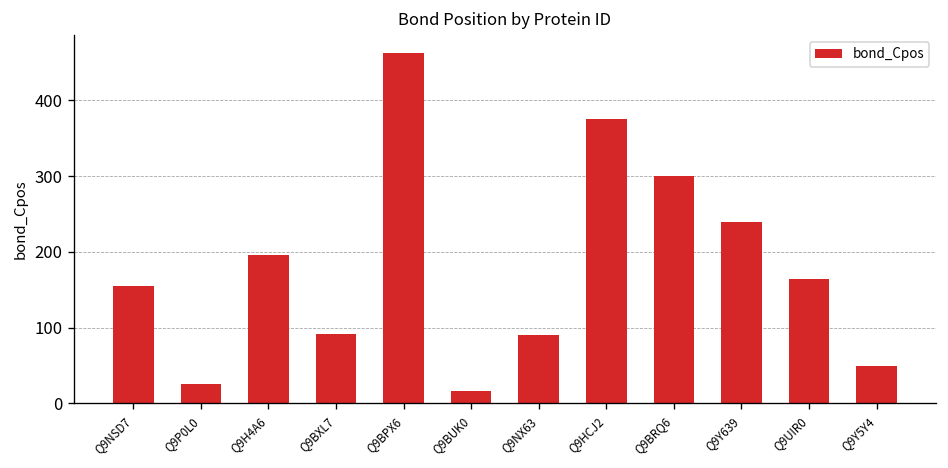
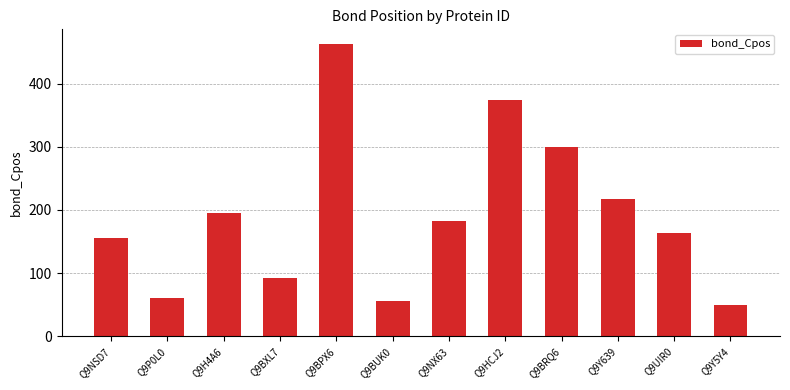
  {
    "Q9NSD7": 160,
-   "Q9P0L0": 30,
+   "Q9P0L0": 60,
    "Q9H4A6": 200,
    "Q9BXL7": 90,
    "Q9BPX6": 460,
-   "Q9BUK0": 20,
-   "Q9NX63": 90,
+   "Q9BUK0": 60,
+   "Q9NX63": 180,
    "Q9HCJ2": 380,
    "Q9BRQ6": 300,
-   "Q9Y639": 240,
+   "Q9Y639": 220,
    "Q9UIR0": 160,
    "Q9Y5Y4": 50
  }
